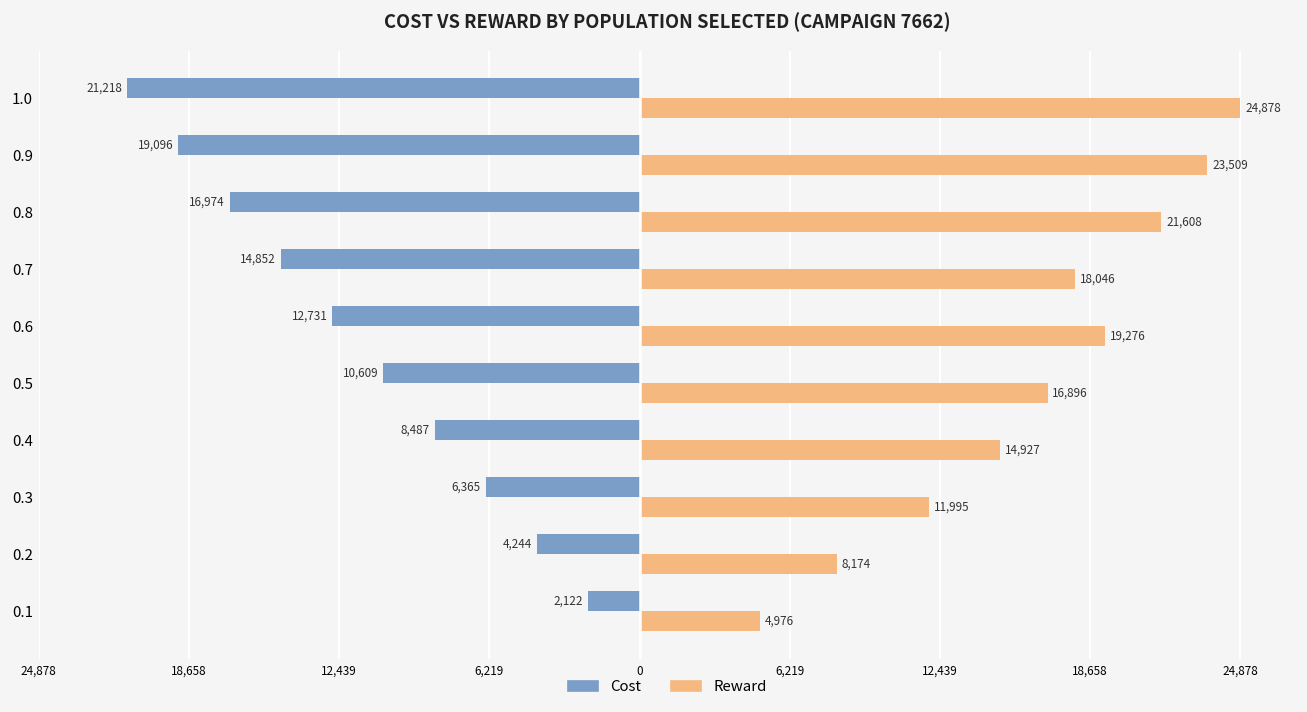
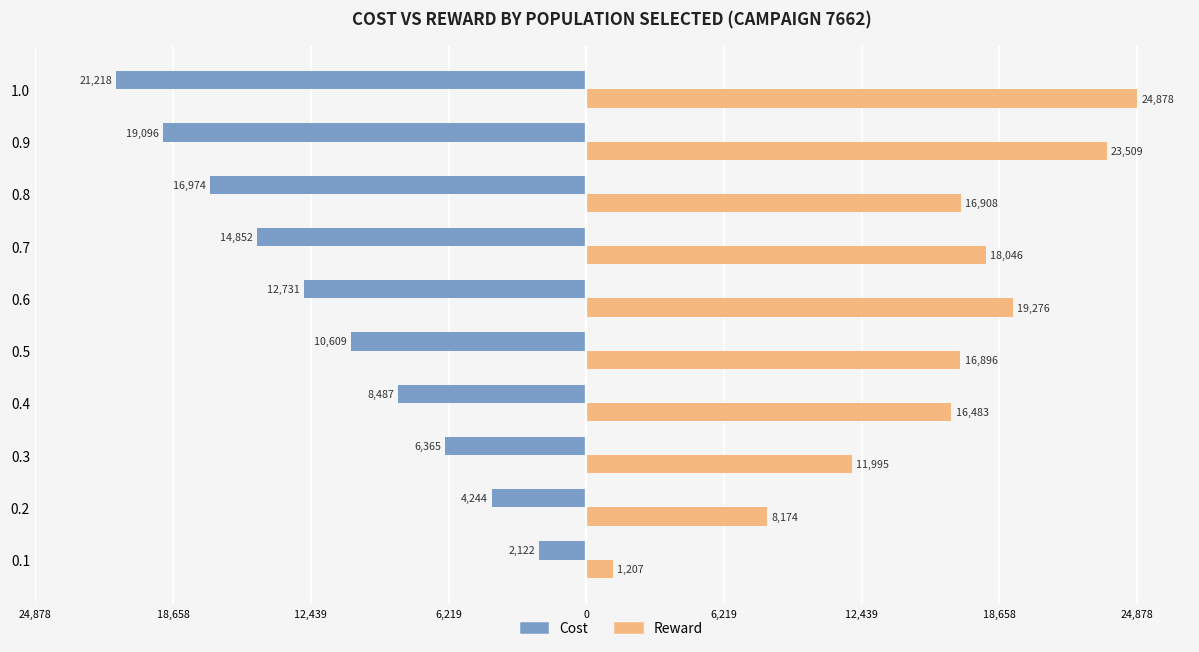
  {
    "Reward": {
      "1.0": "24,878",
      "0.9": "23,509",
-     "0.8": "21,608",
+     "0.8": "16,908",
      "0.7": "18,046",
      "0.6": "19,276",
      "0.5": "16,896",
-     "0.4": "14,927",
+     "0.4": "16,483",
      "0.3": "11,995",
      "0.2": "8,174",
-     "0.1": "4,976"
+     "0.1": "1,207"
    }
  }
